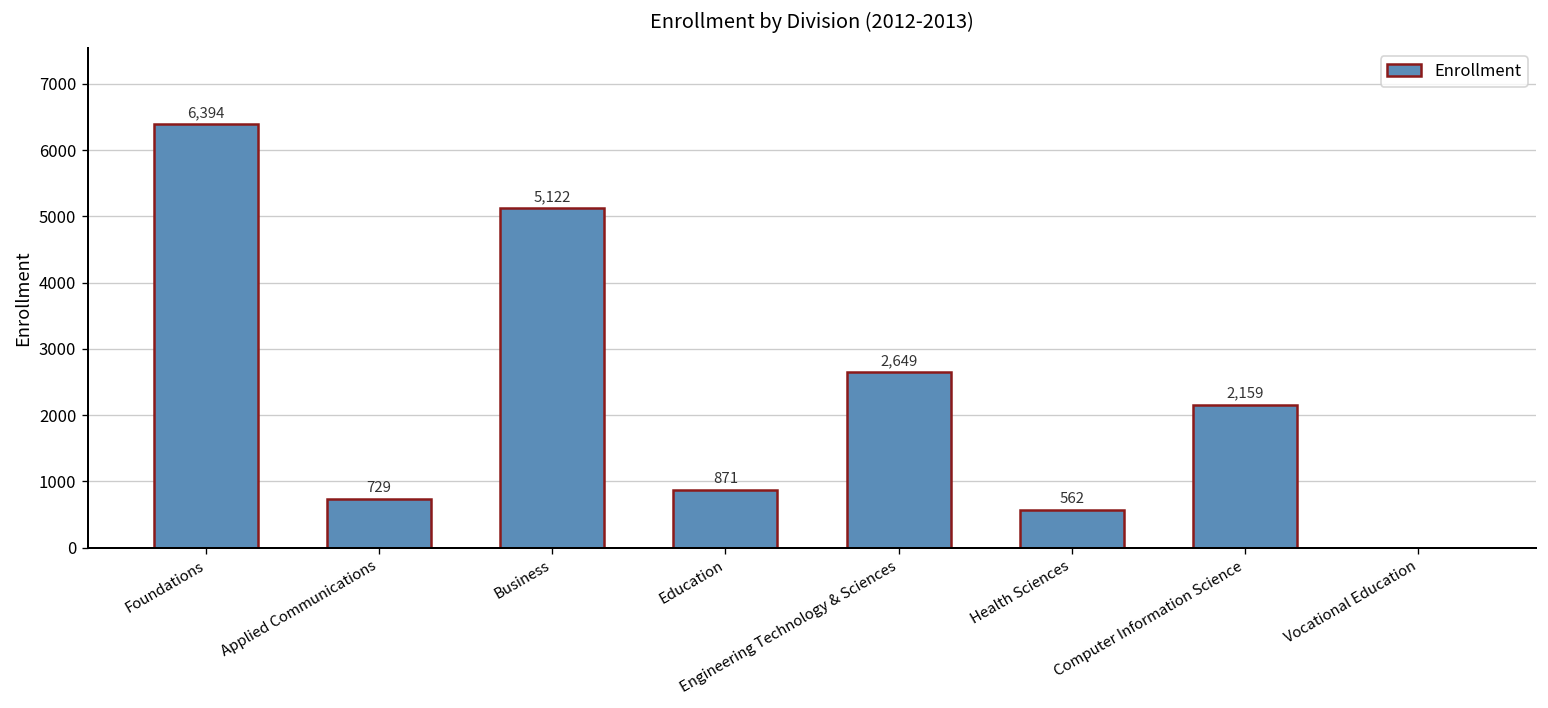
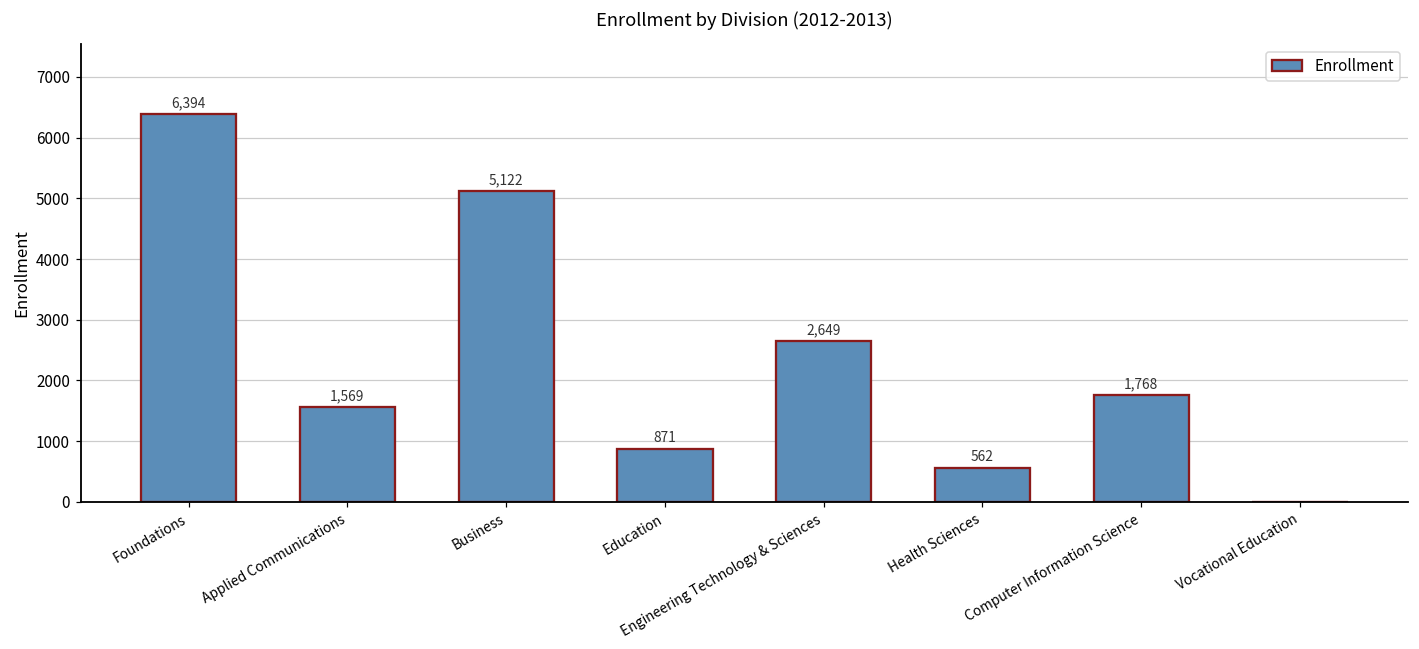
  {
    "Foundations": "6,394",
-   "Applied Communications": "729",
+   "Applied Communications": "1,569",
    "Business": "5,122",
    "Education": "871",
    "Engineering Technology & Sciences": "2,649",
    "Health Sciences": "562",
-   "Computer Information Science": "2,159"
+   "Computer Information Science": "1,768"
  }
